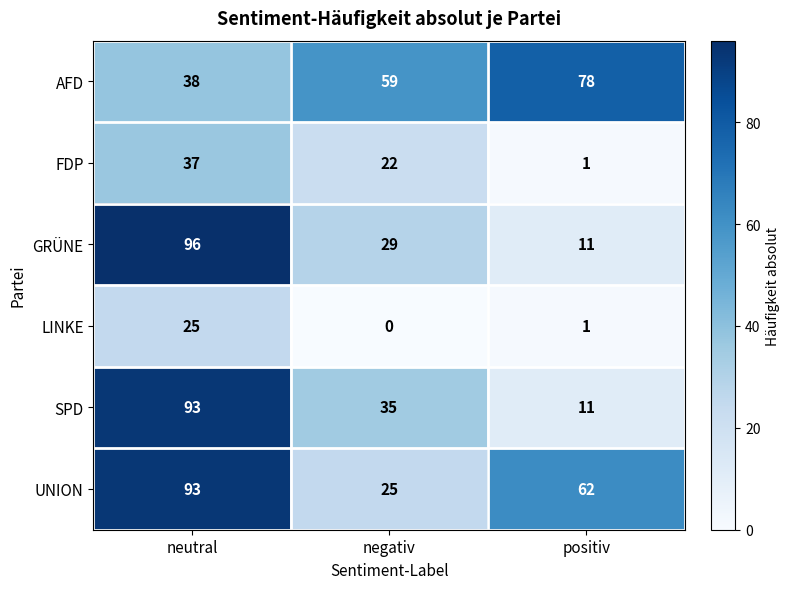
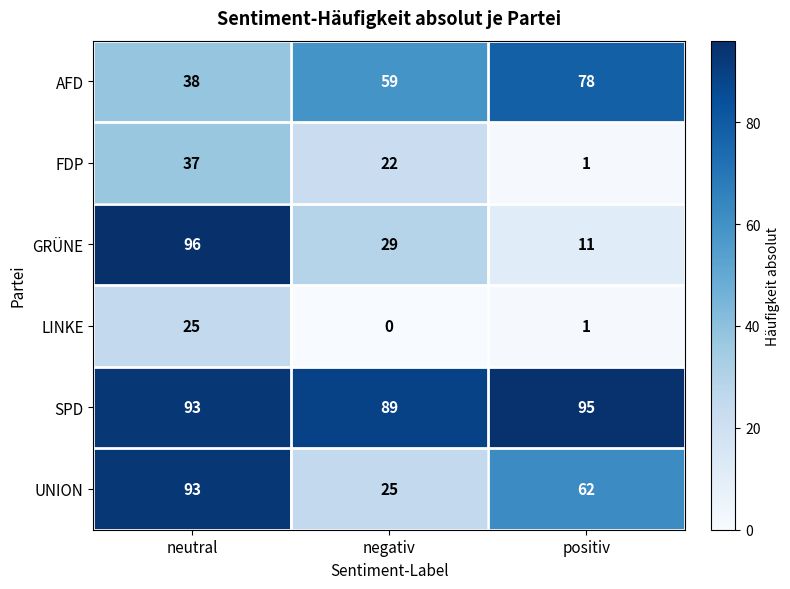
  {
    "AFD": {
      "neutral": 38,
      "negativ": 59,
      "positiv": 78
    },
    "FDP": {
      "neutral": 37,
      "negativ": 22,
      "positiv": 1
    },
    "GRÜNE": {
      "neutral": 96,
      "negativ": 29,
      "positiv": 11
    },
    "LINKE": {
      "neutral": 25,
      "negativ": 0,
      "positiv": 1
    },
    "SPD": {
      "neutral": 93,
-     "negativ": 35,
-     "positiv": 11
+     "negativ": 89,
+     "positiv": 95
    },
    "UNION": {
      "neutral": 93,
      "negativ": 25,
      "positiv": 62
    }
  }
